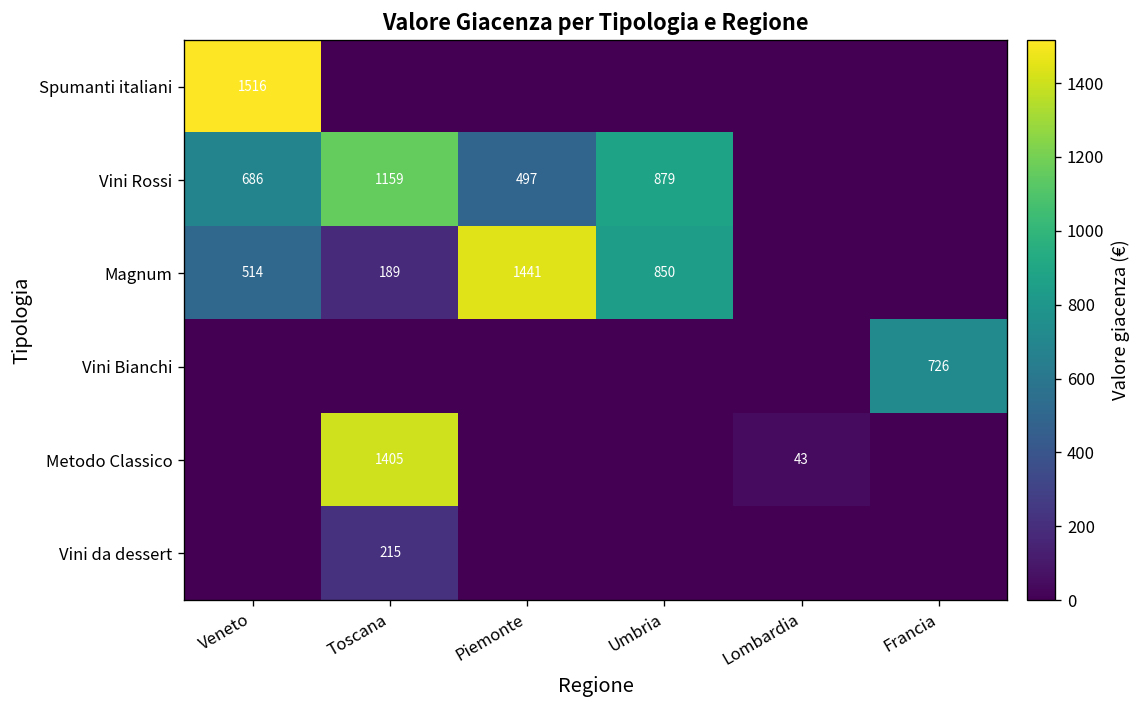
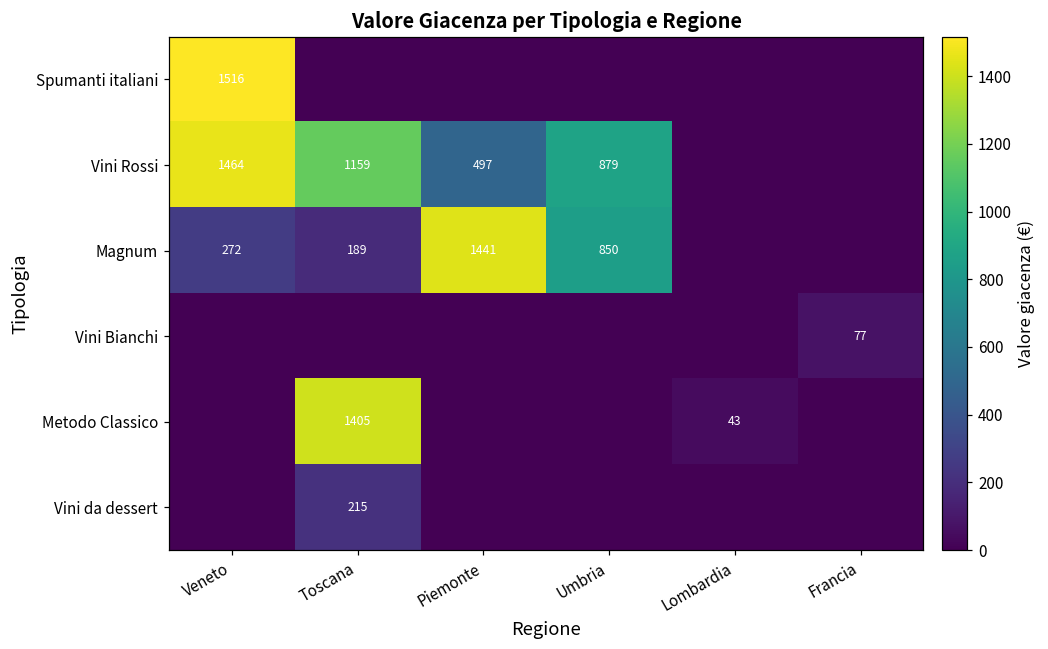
  {
    "Spumanti italiani": {
      "Veneto": 1516
    },
    "Vini Rossi": {
-     "Veneto": 686,
+     "Veneto": 1464,
      "Toscana": 1159,
      "Piemonte": 497,
      "Umbria": 879
    },
    "Magnum": {
-     "Veneto": 514,
+     "Veneto": 272,
      "Toscana": 189,
      "Piemonte": 1441,
      "Umbria": 850
    },
    "Vini Bianchi": {
-     "Francia": 726
+     "Francia": 77
    },
    "Metodo Classico": {
      "Toscana": 1405,
      "Lombardia": 43
    },
    "Vini da dessert": {
      "Toscana": 215
    }
  }
